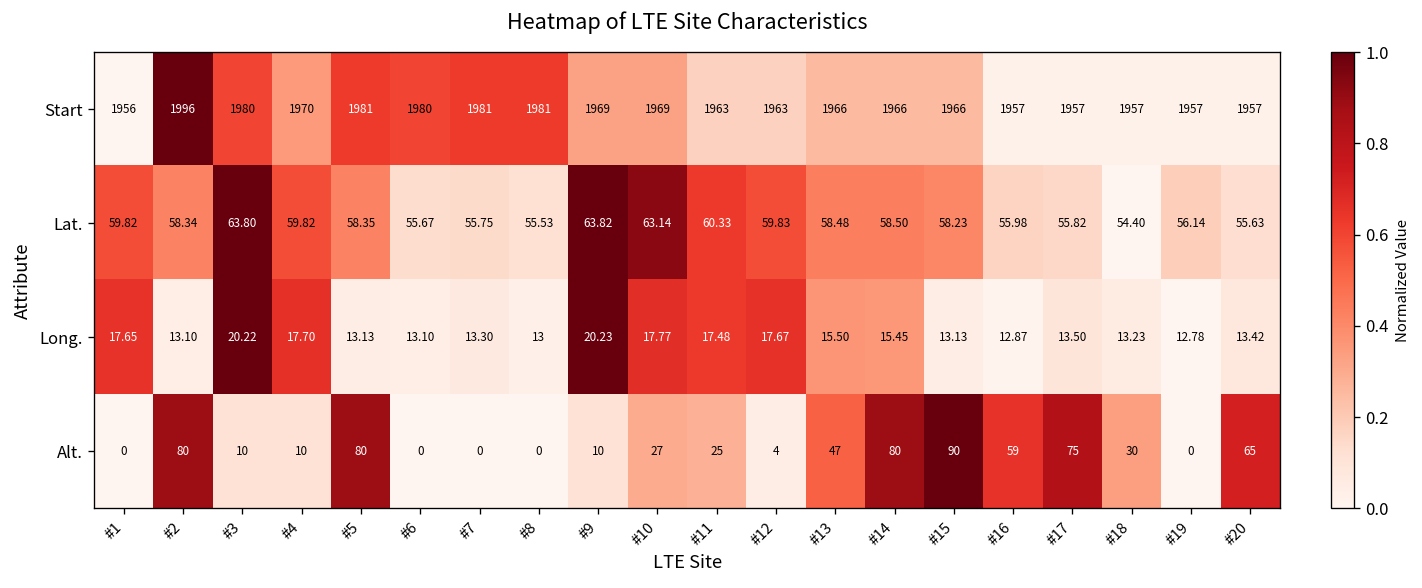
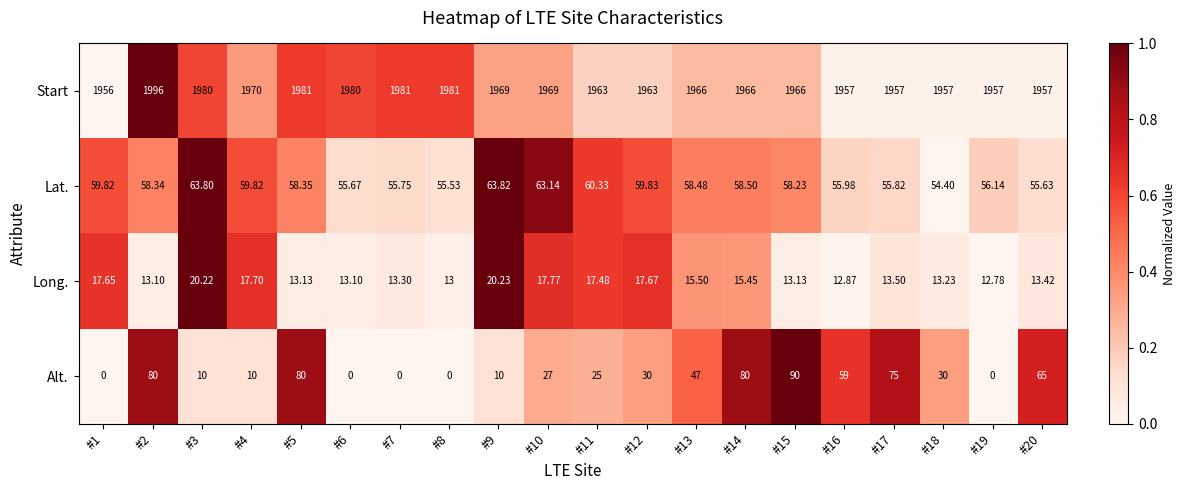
  {
    "Start": {
      "#1": 1956,
      "#2": 1996,
      "#3": 1980,
      "#4": 1970,
      "#5": 1981,
      "#6": 1980,
      "#7": 1981,
      "#8": 1981,
      "#9": 1969,
      "#10": 1969,
      "#11": 1963,
      "#12": 1963,
      "#13": 1966,
      "#14": 1966,
      "#15": 1966,
      "#16": 1957,
      "#17": 1957,
      "#18": 1957,
      "#19": 1957,
      "#20": 1957
    },
    "Lat.": {
      "#1": 59.82,
      "#2": 58.34,
      "#3": 63.80,
      "#4": 59.82,
      "#5": 58.35,
      "#6": 55.67,
      "#7": 55.75,
      "#8": 55.53,
      "#9": 63.82,
      "#10": 63.14,
      "#11": 60.33,
      "#12": 59.83,
      "#13": 58.48,
      "#14": 58.50,
      "#15": 58.23,
      "#16": 55.98,
      "#17": 55.82,
      "#18": 54.40,
      "#19": 56.14,
      "#20": 55.63
    },
    "Long.": {
      "#1": 17.65,
      "#2": 13.10,
      "#3": 20.22,
      "#4": 17.70,
      "#5": 13.13,
      "#6": 13.10,
      "#7": 13.30,
      "#8": 13,
      "#9": 20.23,
      "#10": 17.77,
      "#11": 17.48,
      "#12": 17.67,
      "#13": 15.50,
      "#14": 15.45,
      "#15": 13.13,
      "#16": 12.87,
      "#17": 13.50,
      "#18": 13.23,
      "#19": 12.78,
      "#20": 13.42
    },
    "Alt.": {
      "#1": 0,
      "#2": 80,
      "#3": 10,
      "#4": 10,
      "#5": 80,
      "#6": 0,
      "#7": 0,
      "#8": 0,
      "#9": 10,
      "#10": 27,
      "#11": 25,
-     "#12": 4,
+     "#12": 30,
      "#13": 47,
      "#14": 80,
      "#15": 90,
      "#16": 59,
      "#17": 75,
      "#18": 30,
      "#19": 0,
      "#20": 65
    }
  }
